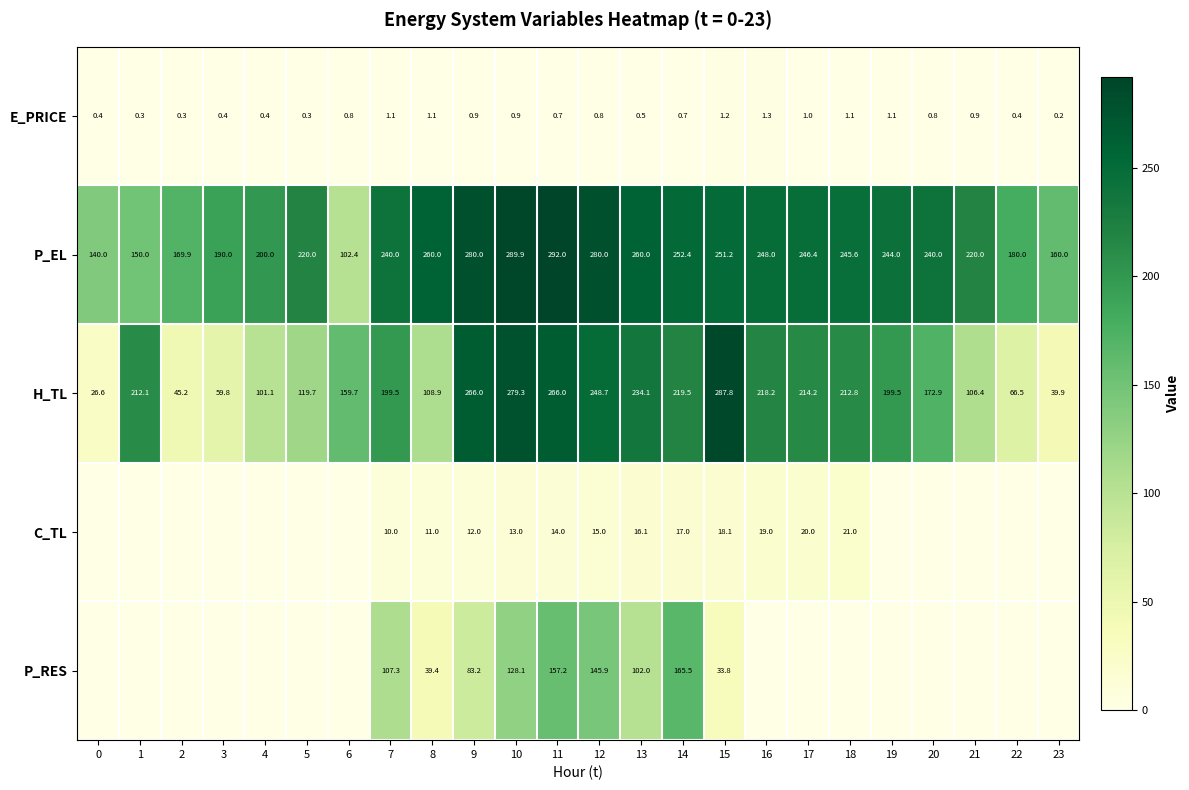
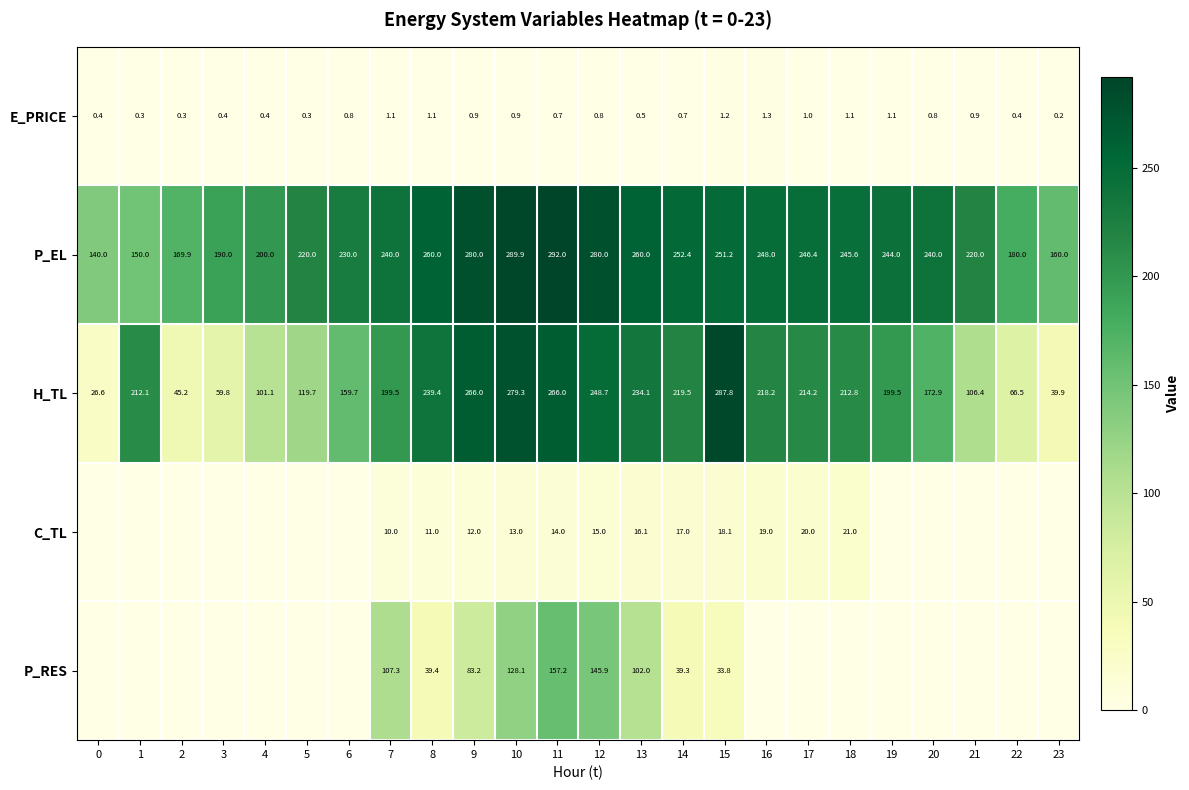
  {
    "E_PRICE": {
      "0": 0.4,
      "1": 0.3,
      "2": 0.3,
      "3": 0.4,
      "4": 0.4,
      "5": 0.3,
      "6": 0.8,
      "7": 1.1,
      "8": 1.1,
      "9": 0.9,
      "10": 0.9,
      "11": 0.7,
      "12": 0.8,
      "13": 0.5,
      "14": 0.7,
      "15": 1.2,
      "16": 1.3,
      "17": 1.0,
      "18": 1.1,
      "19": 1.1,
      "20": 0.8,
      "21": 0.9,
      "22": 0.4,
      "23": 0.2
    },
    "P_EL": {
      "0": 140.0,
      "1": 150.0,
      "2": 169.9,
      "3": 190.0,
      "4": 200.0,
      "5": 220.0,
-     "6": 102.4,
+     "6": 230.0,
      "7": 240.0,
      "8": 260.0,
      "9": 280.0,
      "10": 289.9,
      "11": 292.0,
      "12": 280.0,
      "13": 260.0,
      "14": 252.4,
      "15": 251.2,
      "16": 248.0,
      "17": 246.4,
      "18": 245.6,
      "19": 244.0,
      "20": 240.0,
      "21": 220.0,
      "22": 180.0,
      "23": 160.0
    },
    "H_TL": {
      "0": 26.6,
      "1": 212.1,
      "2": 45.2,
      "3": 59.8,
      "4": 101.1,
      "5": 119.7,
      "6": 159.7,
      "7": 199.5,
-     "8": 108.9,
+     "8": 239.4,
      "9": 266.0,
      "10": 279.3,
      "11": 266.0,
      "12": 248.7,
      "13": 234.1,
      "14": 219.5,
      "15": 287.8,
      "16": 218.2,
      "17": 214.2,
      "18": 212.8,
      "19": 199.5,
      "20": 172.9,
      "21": 106.4,
      "22": 66.5,
      "23": 39.9
    },
    "C_TL": {
      "7": 10.0,
      "8": 11.0,
      "9": 12.0,
      "10": 13.0,
      "11": 14.0,
      "12": 15.0,
      "13": 16.1,
      "14": 17.0,
      "15": 18.1,
      "16": 19.0,
      "17": 20.0,
      "18": 21.0
    },
    "P_RES": {
      "7": 107.3,
      "8": 39.4,
      "9": 83.2,
      "10": 128.1,
      "11": 157.2,
      "12": 145.9,
      "13": 102.0,
-     "14": 165.5,
+     "14": 39.3,
      "15": 33.8
    }
  }
